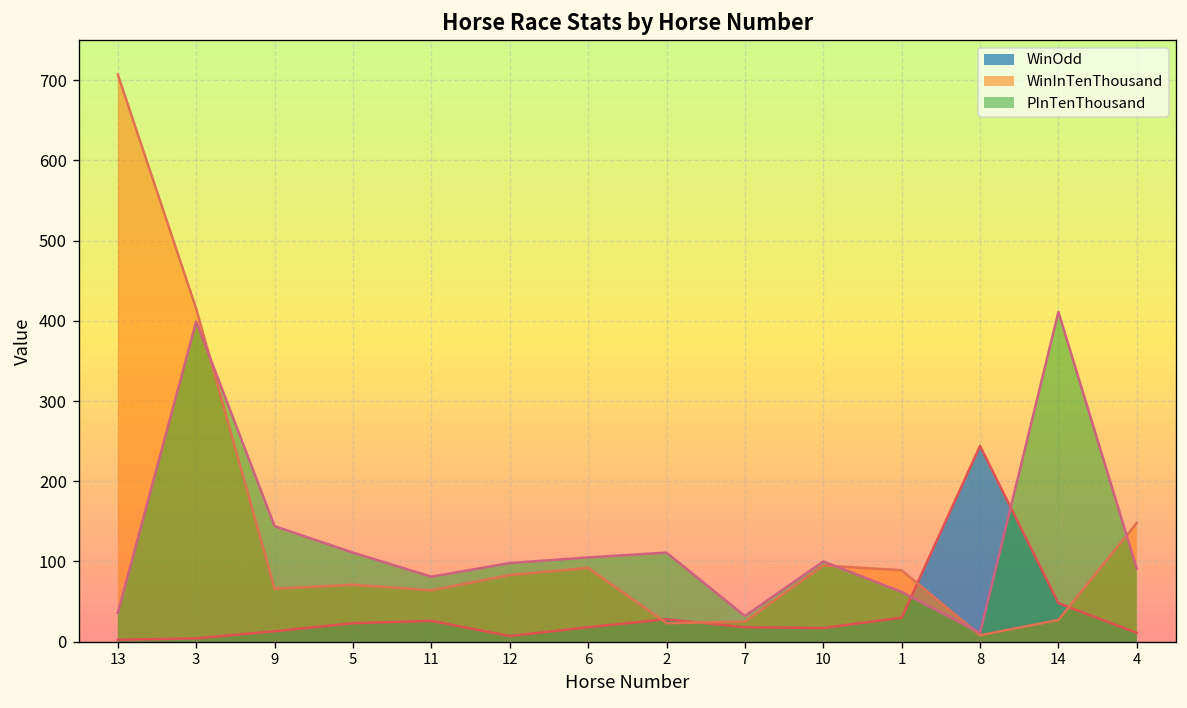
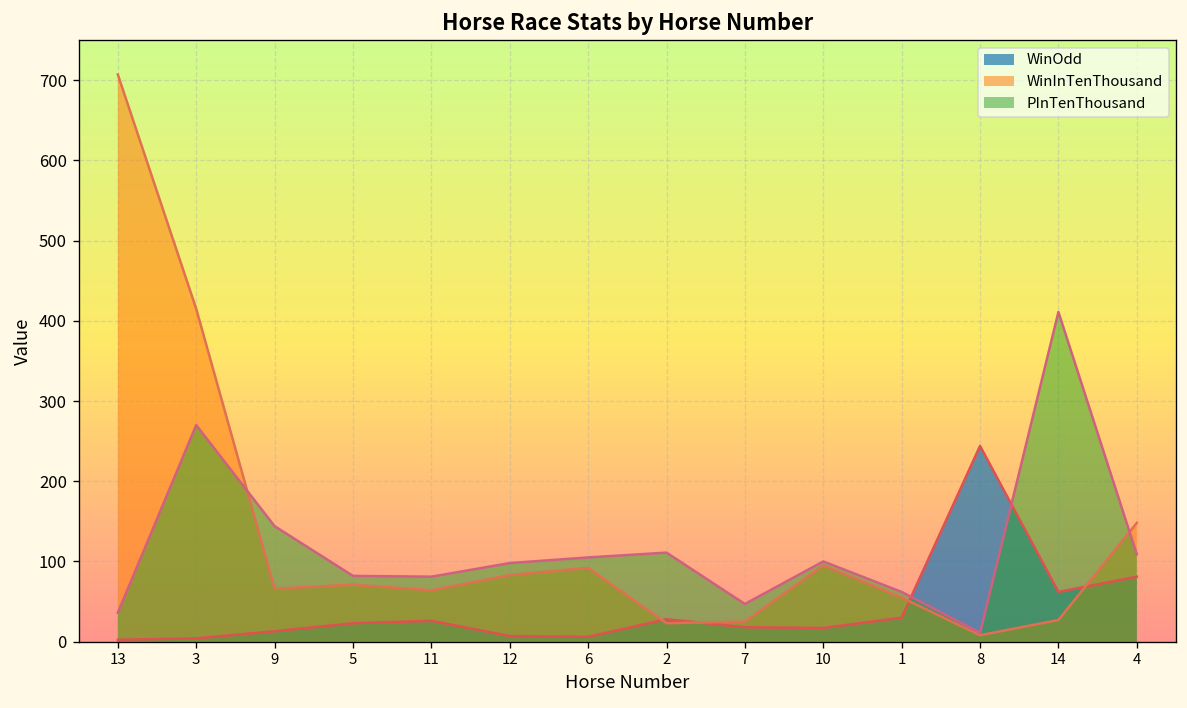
  {
    "WinOdd": {
      "13": 0,
      "3": 0,
      "9": 10,
      "5": 20,
      "11": 30,
      "12": 10,
-     "6": 20,
+     "6": 10,
      "2": 30,
      "7": 20,
      "10": 20,
      "1": 30,
      "8": 240,
-     "14": 50,
-     "4": 10
+     "14": 60,
+     "4": 80
    },
    "WinInTenThousand": {
      "13": 710,
      "3": 420,
      "9": 70,
      "5": 70,
      "11": 60,
      "12": 80,
      "6": 90,
      "2": 20,
      "7": 30,
      "10": 100,
-     "1": 90,
+     "1": 60,
      "14": 30,
      "4": 150
    },
    "PInTenThousand": {
      "13": 40,
-     "3": 400,
+     "3": 270,
      "9": 140,
-     "5": 110,
+     "5": 80,
      "11": 80,
      "12": 100,
      "6": 110,
      "2": 110,
-     "7": 30,
+     "7": 50,
      "10": 100,
      "1": 60,
      "14": 410,
-     "4": 90
+     "4": 110
    }
  }
